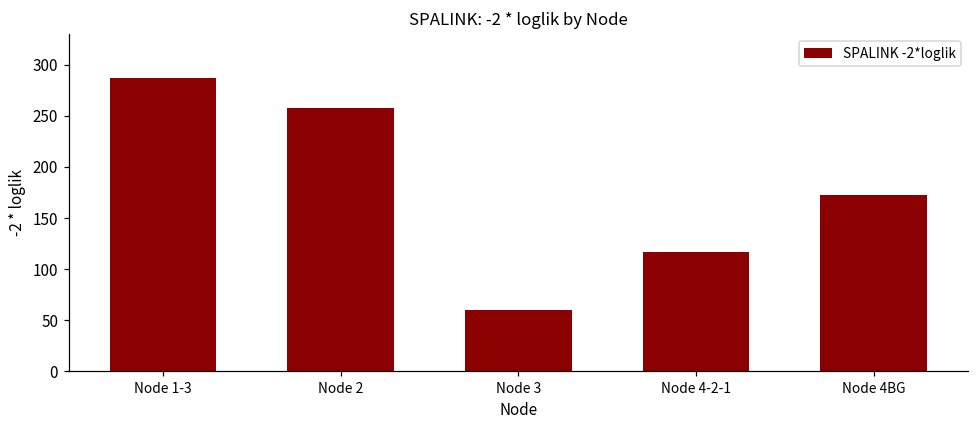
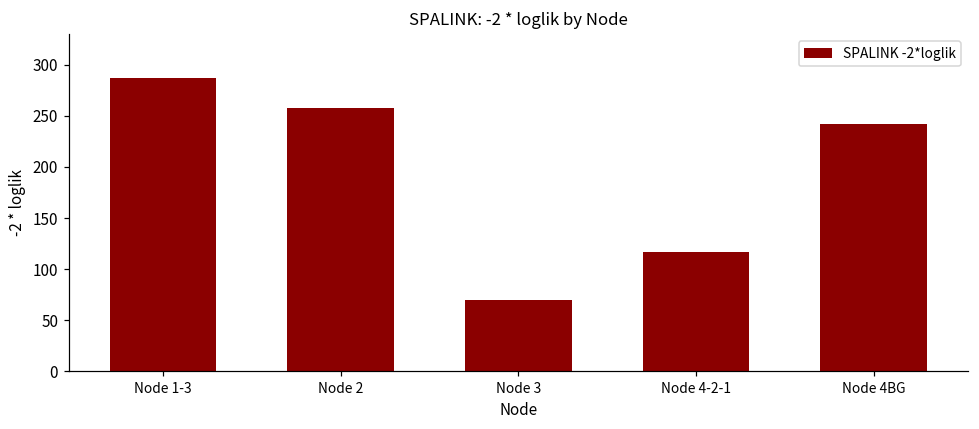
  {
    "Node 1-3": 290,
    "Node 2": 260,
-   "Node 3": 60,
+   "Node 3": 70,
    "Node 4-2-1": 120,
-   "Node 4BG": 170
+   "Node 4BG": 240
  }
